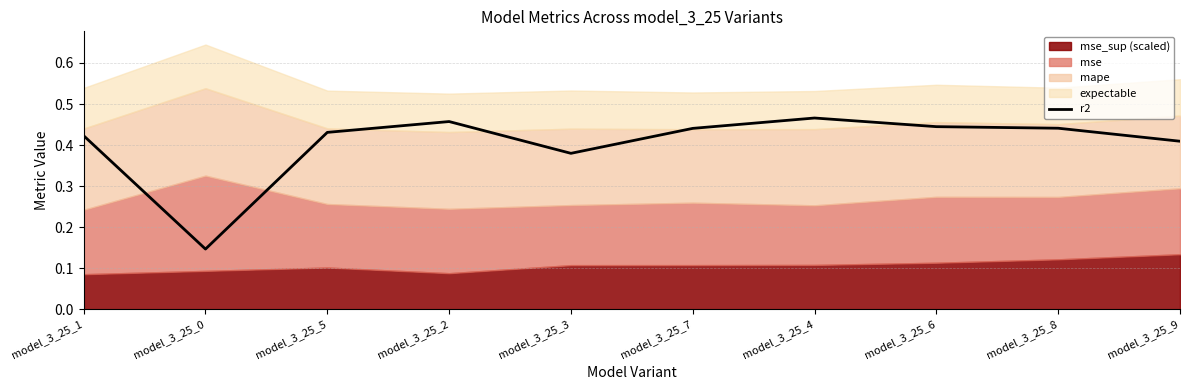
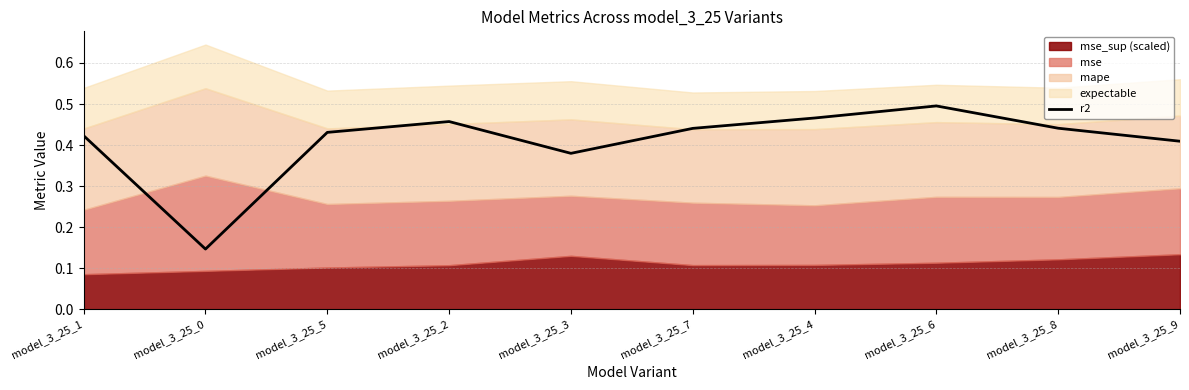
  {
    "r2": {
      "model_3_25_1": 0.42,
      "model_3_25_0": 0.15,
      "model_3_25_5": 0.43,
      "model_3_25_3": 0.38,
      "model_3_25_4": 0.47,
-     "model_3_25_6": 0.44,
+     "model_3_25_6": 0.50,
      "model_3_25_8": 0.44,
      "model_3_25_9": 0.41
    },
    "mse_sup (scaled)": {
      "model_3_25_1": 0.09,
      "model_3_25_0": 0.09,
      "model_3_25_5": 0.10,
-     "model_3_25_2": 0.09,
-     "model_3_25_3": 0.11,
+     "model_3_25_2": 0.11,
+     "model_3_25_3": 0.13,
      "model_3_25_7": 0.11,
      "model_3_25_4": 0.11,
      "model_3_25_6": 0.11,
      "model_3_25_8": 0.12,
      "model_3_25_9": 0.13
    },
    "mse": {
      "model_3_25_1": 0.16,
      "model_3_25_0": 0.23,
      "model_3_25_5": 0.15,
      "model_3_25_2": 0.16,
      "model_3_25_3": 0.15,
      "model_3_25_7": 0.15,
      "model_3_25_4": 0.15,
      "model_3_25_6": 0.16,
      "model_3_25_8": 0.15,
      "model_3_25_9": 0.16
    }
  }
